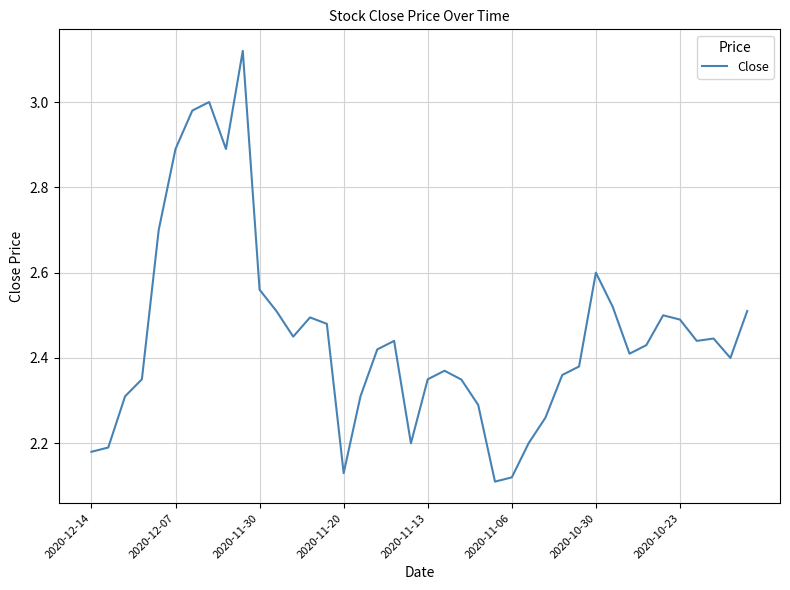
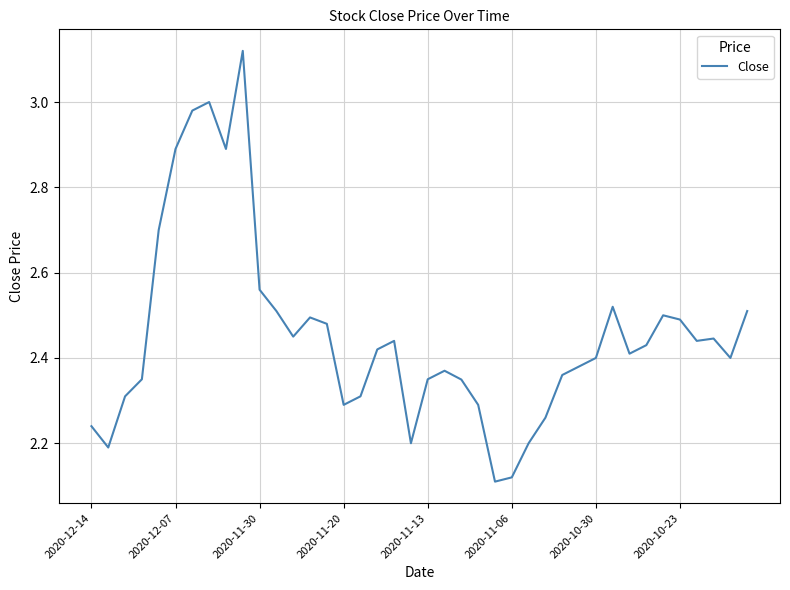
  {
-   "2020-12-14": 2.18,
+   "2020-12-14": 2.24,
    "2020-12-07": 2.89,
    "2020-11-30": 2.56,
-   "2020-11-20": 2.13,
+   "2020-11-20": 2.29,
    "2020-11-13": 2.35,
    "2020-11-06": 2.12,
-   "2020-10-30": 2.6,
+   "2020-10-30": 2.4,
    "2020-10-23": 2.49
  }
